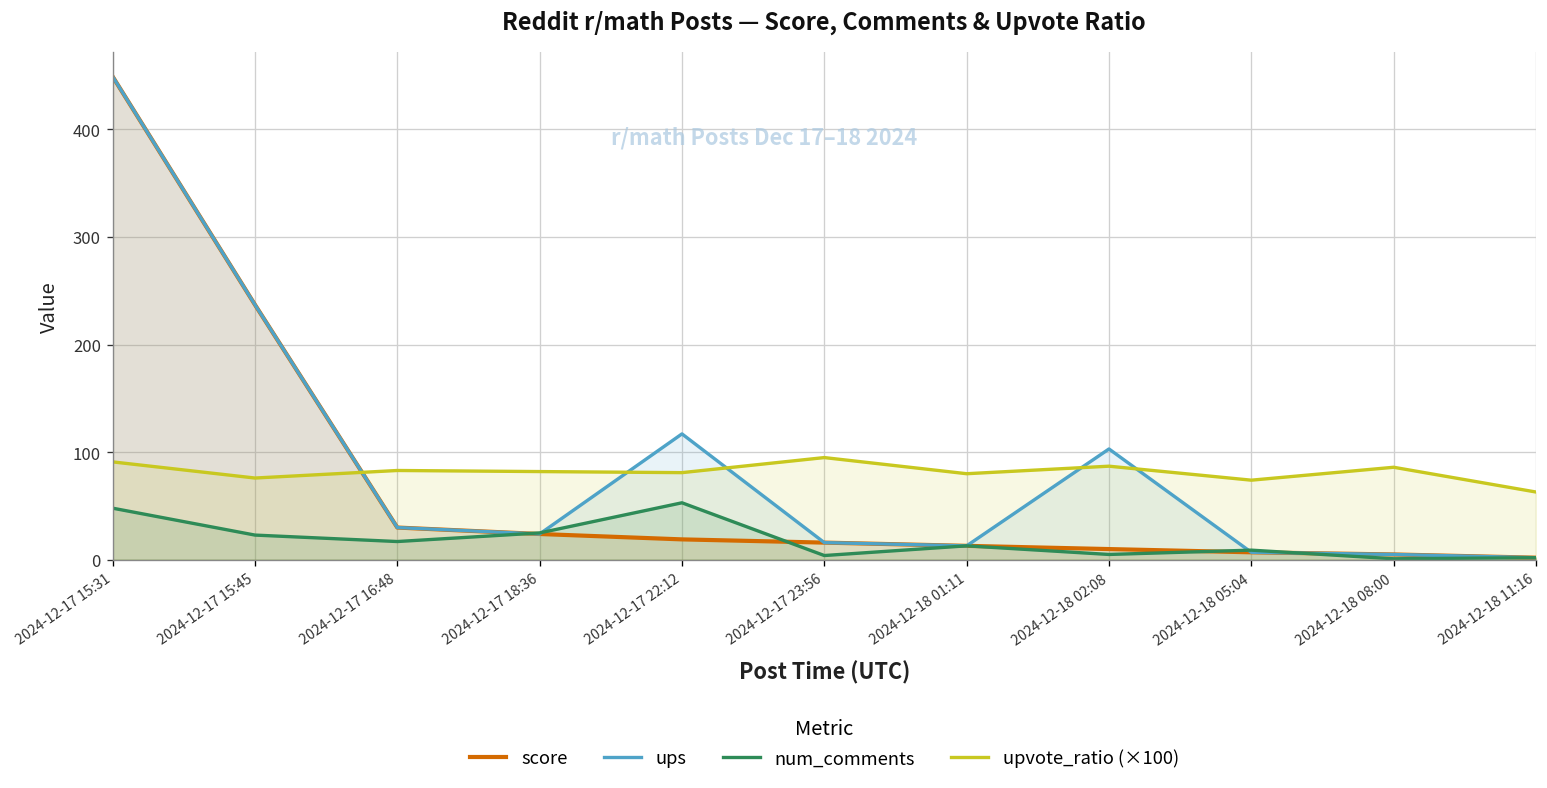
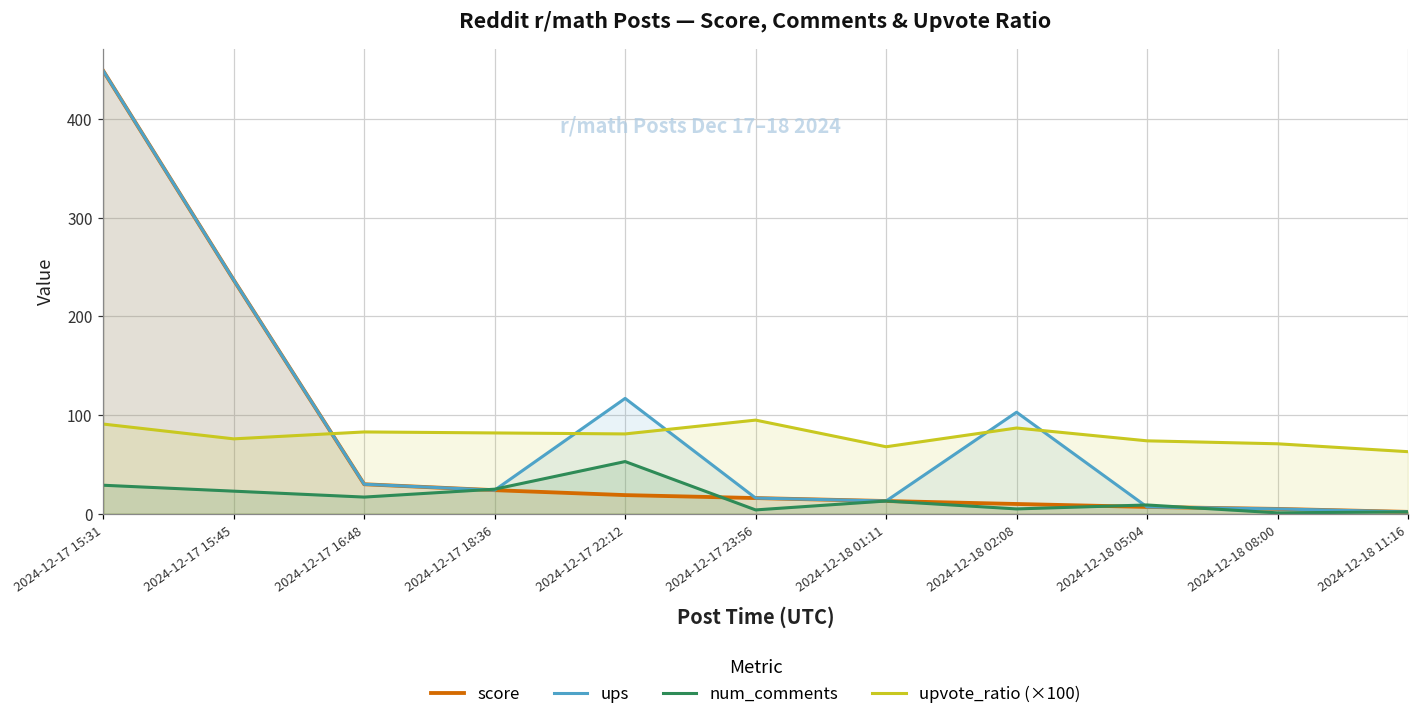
  {
    "score": {
      "2024-12-17 22:12": 20,
      "2024-12-18 02:08": 10
    },
    "ups": {
      "2024-12-17 22:12": 120,
      "2024-12-18 02:08": 100
    },
    "num_comments": {
-     "2024-12-17 15:31": 50,
+     "2024-12-17 15:31": 30,
      "2024-12-17 15:45": 20,
      "2024-12-17 16:48": 20,
      "2024-12-17 22:12": 50,
      "2024-12-17 23:56": 0,
      "2024-12-18 02:08": 10,
      "2024-12-18 08:00": 0
    },
    "upvote_ratio (×100)": {
      "2024-12-17 15:31": 90,
      "2024-12-17 15:45": 80,
      "2024-12-17 16:48": 80,
      "2024-12-17 18:36": 80,
      "2024-12-17 22:12": 80,
      "2024-12-17 23:56": 100,
-     "2024-12-18 01:11": 80,
+     "2024-12-18 01:11": 70,
      "2024-12-18 02:08": 90,
      "2024-12-18 05:04": 70,
-     "2024-12-18 08:00": 90,
+     "2024-12-18 08:00": 70,
      "2024-12-18 11:16": 60
    }
  }
